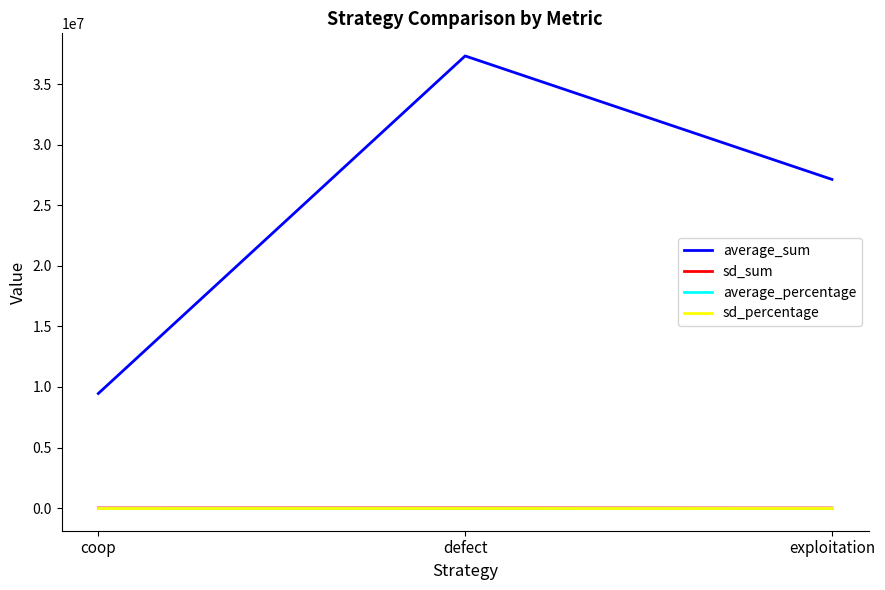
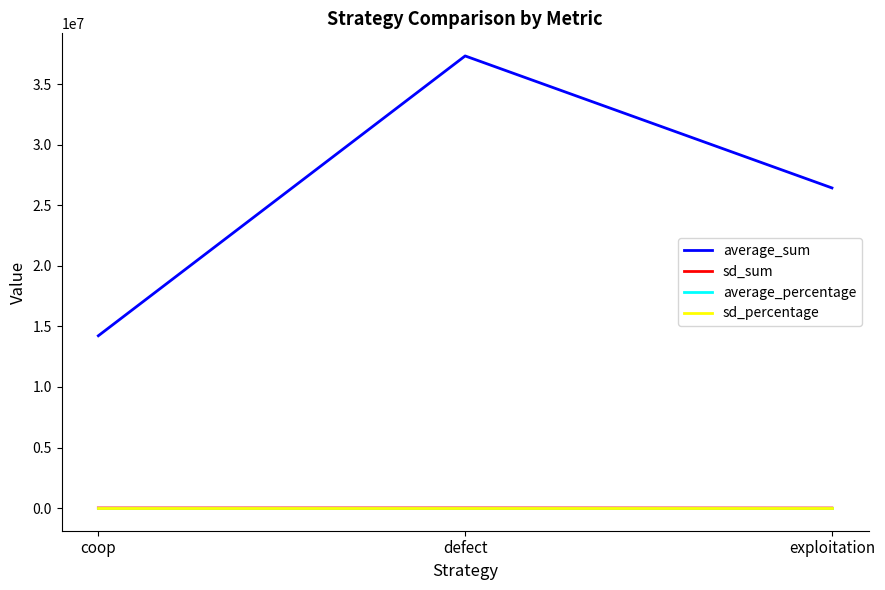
  {
    "average_sum": {
-     "coop": 9500000,
+     "coop": 14200000,
      "defect": 37300000,
-     "exploitation": 27100000
+     "exploitation": 26400000
    },
    "sd_percentage": {
      "coop": 0,
      "defect": 0,
      "exploitation": 0
    }
  }
